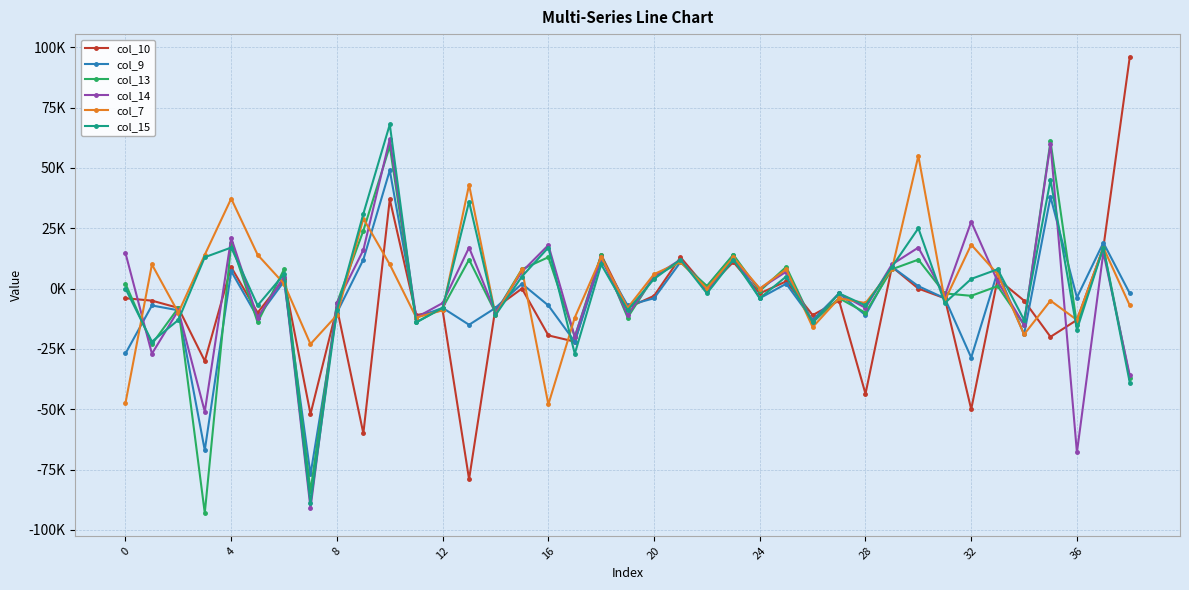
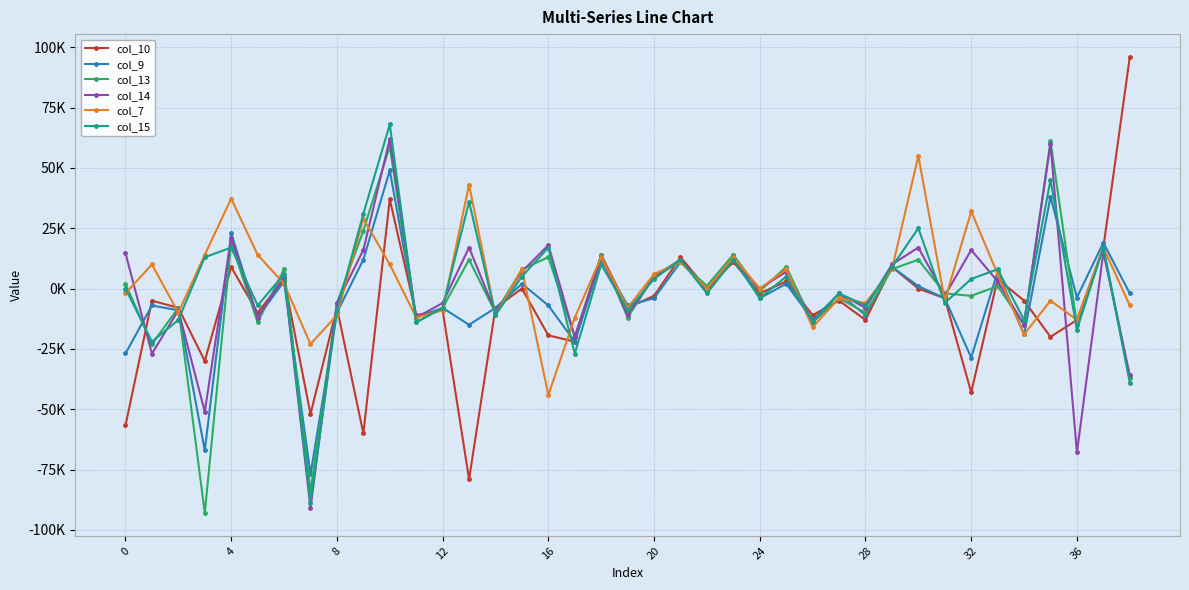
  {
    "col_10": {
-     "0": -4000,
+     "0": -57000,
      "4": 9000,
      "16": -19000,
-     "28": -44000,
-     "32": -50000
+     "28": -13000,
+     "32": -43000
    },
    "col_9": {
      "0": -27000,
-     "4": 7000,
+     "4": 23000,
      "16": -7000,
      "32": -29000,
      "36": -4000
    },
    "col_14": {
      "0": 15000,
      "4": 21000,
      "12": -6000,
-     "32": 28000,
+     "32": 16000,
      "36": -68000
    },
    "col_7": {
-     "0": -47000,
+     "0": -2000,
      "4": 37000,
-     "16": -48000,
-     "32": 18000
+     "16": -44000,
+     "32": 32000
    }
  }
